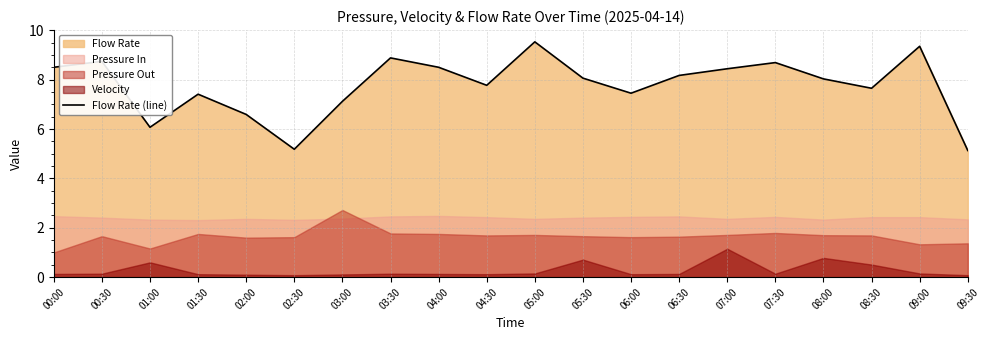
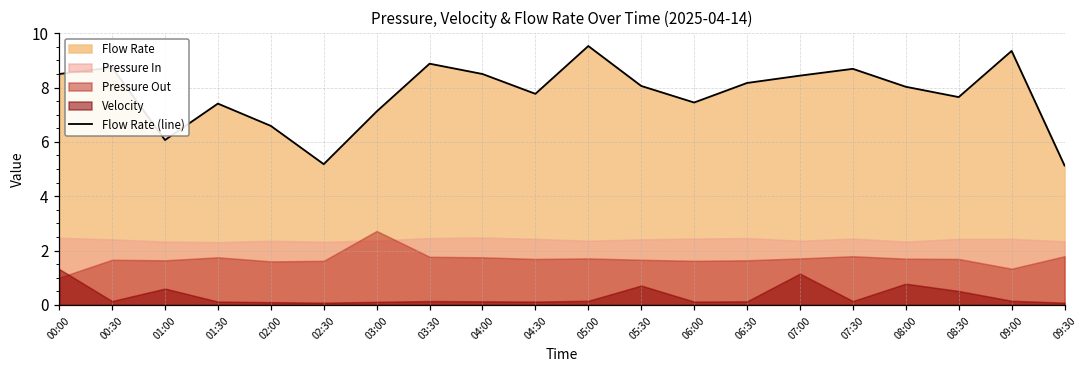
  {
    "Pressure Out": {
      "00:00": 1.0,
      "00:30": 1.7,
-     "01:00": 1.2,
+     "01:00": 1.6,
      "01:30": 1.8,
      "02:00": 1.6,
      "02:30": 1.6,
      "03:00": 2.7,
      "03:30": 1.8,
      "04:00": 1.8,
      "04:30": 1.7,
      "05:00": 1.7,
      "05:30": 1.7,
      "06:00": 1.6,
      "06:30": 1.6,
      "07:00": 1.7,
      "07:30": 1.8,
      "08:00": 1.7,
      "08:30": 1.7,
      "09:00": 1.3,
-     "09:30": 1.4
+     "09:30": 1.8
    },
    "Velocity": {
-     "00:00": 0.1,
+     "00:00": 1.3,
      "00:30": 0.1,
      "01:00": 0.6,
      "01:30": 0.1,
      "03:00": 0.1,
      "03:30": 0.1,
      "04:00": 0.1,
      "04:30": 0.1,
      "05:00": 0.2,
      "05:30": 0.7,
      "06:00": 0.1,
      "06:30": 0.1,
      "07:00": 1.2,
      "07:30": 0.1,
      "08:00": 0.8,
      "08:30": 0.5,
      "09:00": 0.2
    }
  }
